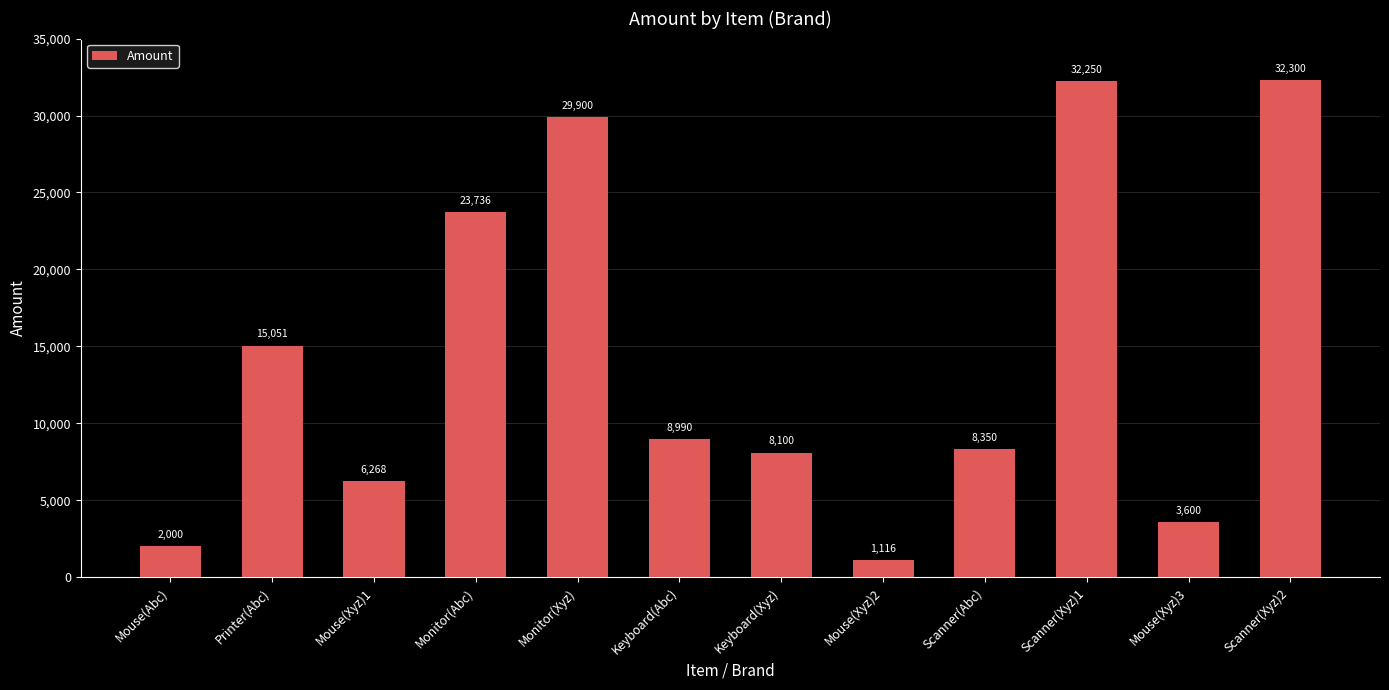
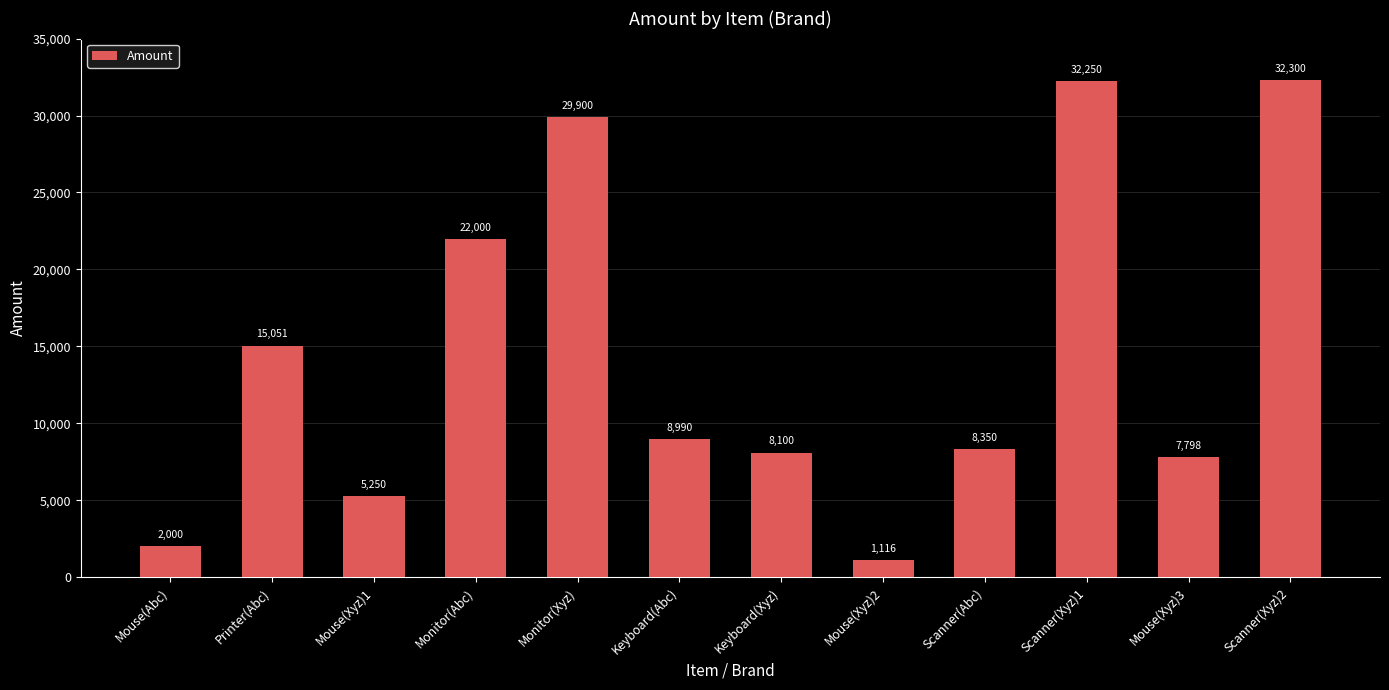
  {
    "Mouse(Abc)": "2,000",
    "Printer(Abc)": "15,051",
-   "Mouse(Xyz)1": "6,268",
-   "Monitor(Abc)": "23,736",
+   "Mouse(Xyz)1": "5,250",
+   "Monitor(Abc)": "22,000",
    "Monitor(Xyz)": "29,900",
    "Keyboard(Abc)": "8,990",
    "Keyboard(Xyz)": "8,100",
    "Mouse(Xyz)2": "1,116",
    "Scanner(Abc)": "8,350",
    "Scanner(Xyz)1": "32,250",
-   "Mouse(Xyz)3": "3,600",
+   "Mouse(Xyz)3": "7,798",
    "Scanner(Xyz)2": "32,300"
  }
